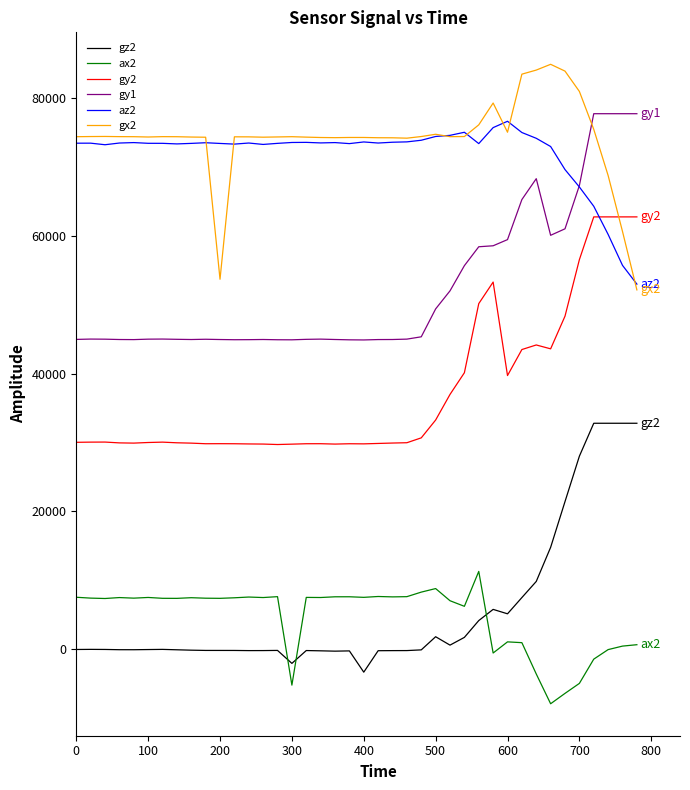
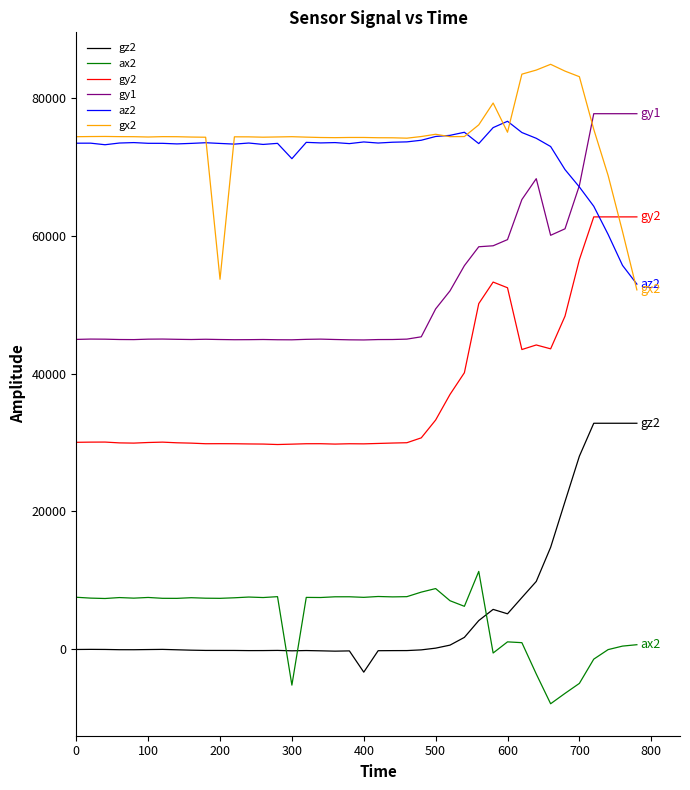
  {
    "gz2": {
      "0": 0,
      "100": 0,
      "200": 0,
-     "300": -2000,
+     "300": 0,
      "400": -3000,
-     "500": 2000,
+     "500": 0,
      "600": 5000,
      "700": 28000
    },
    "ax2": {
      "0": 7000,
      "100": 7000,
      "200": 7000,
      "300": -5000,
      "400": 7000,
      "500": 9000,
      "600": 1000,
      "700": -5000
    },
    "gy2": {
      "0": 30000,
      "100": 30000,
      "200": 30000,
      "300": 30000,
      "400": 30000,
      "500": 33000,
-     "600": 40000,
+     "600": 52000,
      "700": 57000
    },
    "gy1": {
      "0": 45000,
      "100": 45000,
      "200": 45000,
      "300": 45000,
      "400": 45000,
      "500": 49000,
      "600": 59000
    },
    "az2": {
      "0": 73000,
      "100": 73000,
      "200": 73000,
-     "300": 74000,
+     "300": 71000,
      "400": 74000,
      "600": 77000
    },
    "gx2": {
      "0": 74000,
      "100": 74000,
      "200": 54000,
      "300": 74000,
      "400": 74000,
      "600": 75000,
-     "700": 81000
+     "700": 83000
    }
  }
